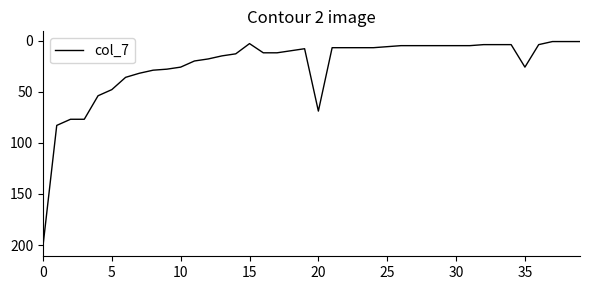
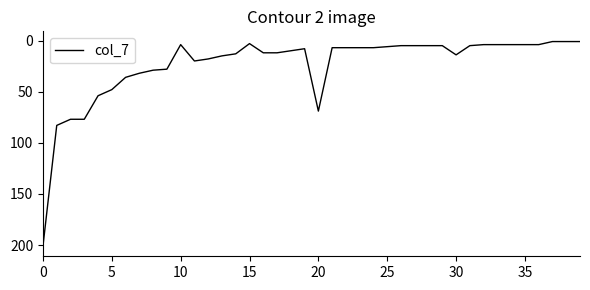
  {
    "0": 201,
    "5": 48,
-   "10": 26,
+   "10": 4,
    "15": 3,
    "20": 69,
    "25": 6,
-   "30": 5,
-   "35": 26
+   "30": 14,
+   "35": 4
  }
